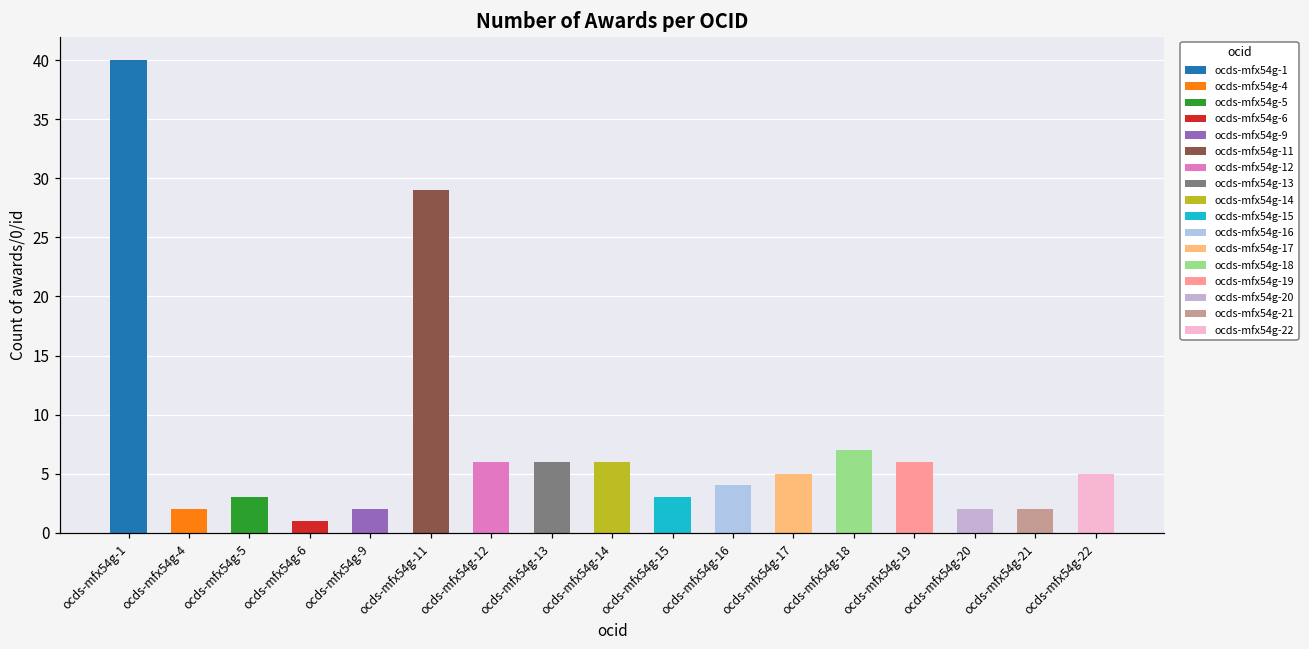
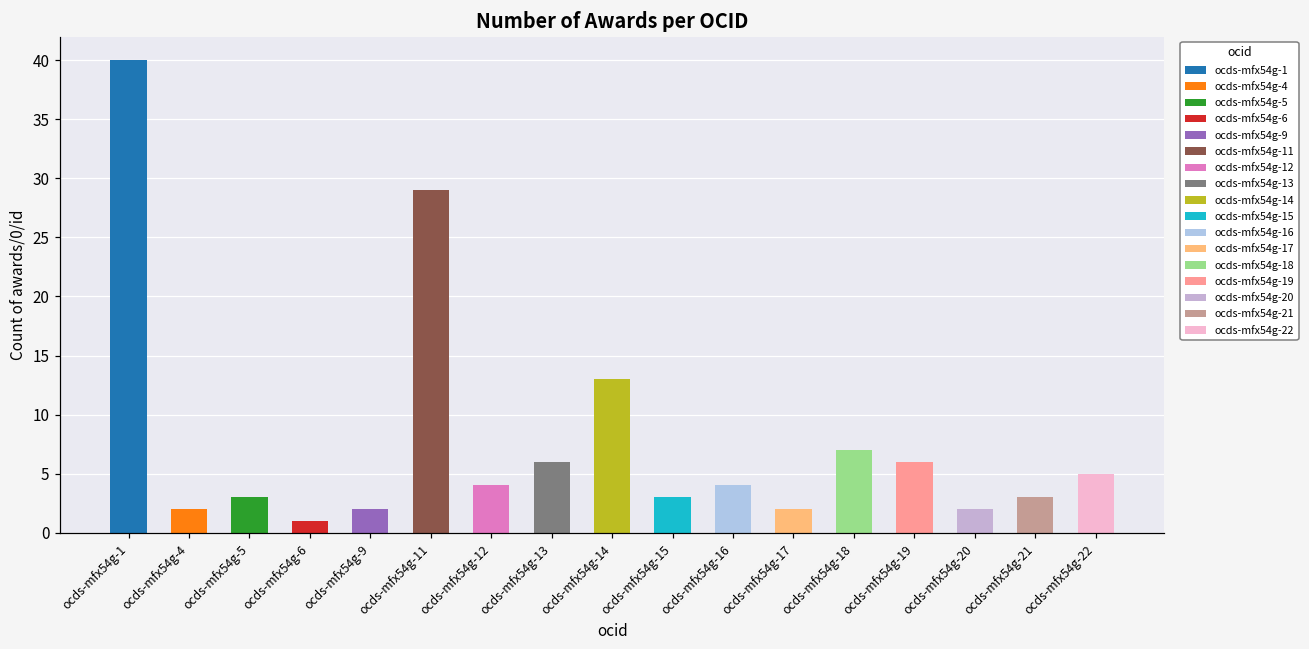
  {
    "ocds-mfx54g-1": 40,
    "ocds-mfx54g-4": 2,
    "ocds-mfx54g-5": 3,
    "ocds-mfx54g-6": 1,
    "ocds-mfx54g-9": 2,
    "ocds-mfx54g-11": 29,
-   "ocds-mfx54g-12": 6,
+   "ocds-mfx54g-12": 4,
    "ocds-mfx54g-13": 6,
-   "ocds-mfx54g-14": 6,
+   "ocds-mfx54g-14": 13,
    "ocds-mfx54g-15": 3,
    "ocds-mfx54g-16": 4,
-   "ocds-mfx54g-17": 5,
+   "ocds-mfx54g-17": 2,
    "ocds-mfx54g-18": 7,
    "ocds-mfx54g-19": 6,
    "ocds-mfx54g-20": 2,
-   "ocds-mfx54g-21": 2,
+   "ocds-mfx54g-21": 3,
    "ocds-mfx54g-22": 5
  }
